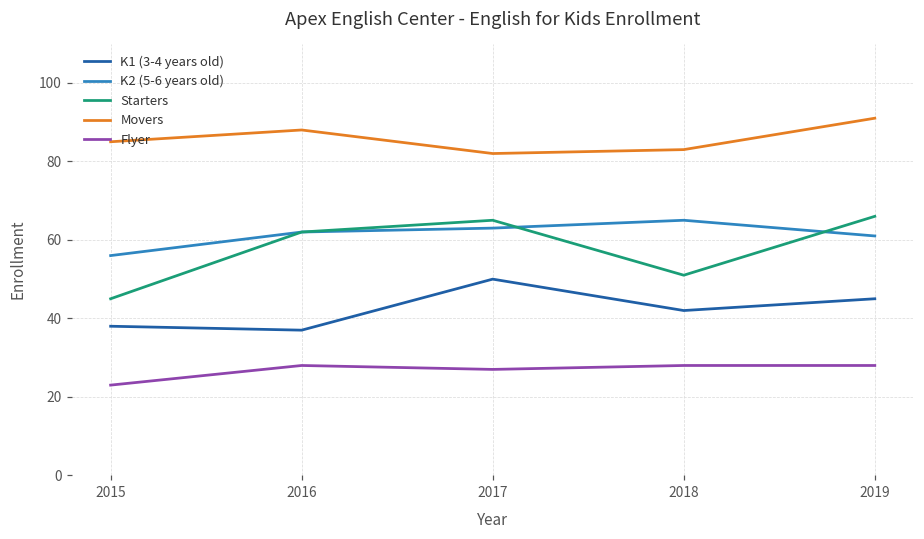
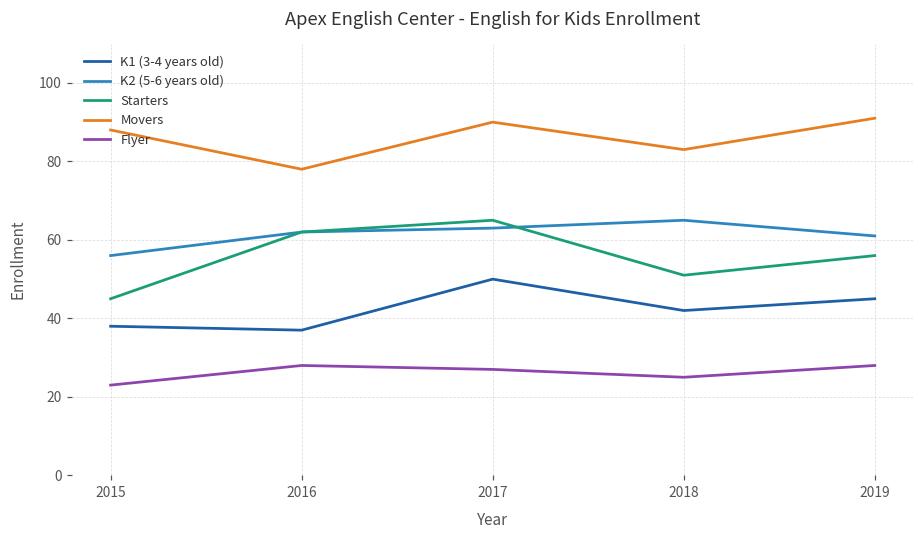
  {
    "Starters": {
      "2015": 45,
      "2017": 65,
      "2018": 51,
-     "2019": 66
+     "2019": 56
    },
    "Movers": {
-     "2015": 85,
-     "2016": 88,
-     "2017": 82,
+     "2015": 88,
+     "2016": 78,
+     "2017": 90,
      "2018": 83,
      "2019": 91
    },
    "Flyer": {
      "2015": 23,
      "2016": 28,
      "2017": 27,
-     "2018": 28,
+     "2018": 25,
      "2019": 28
    }
  }
